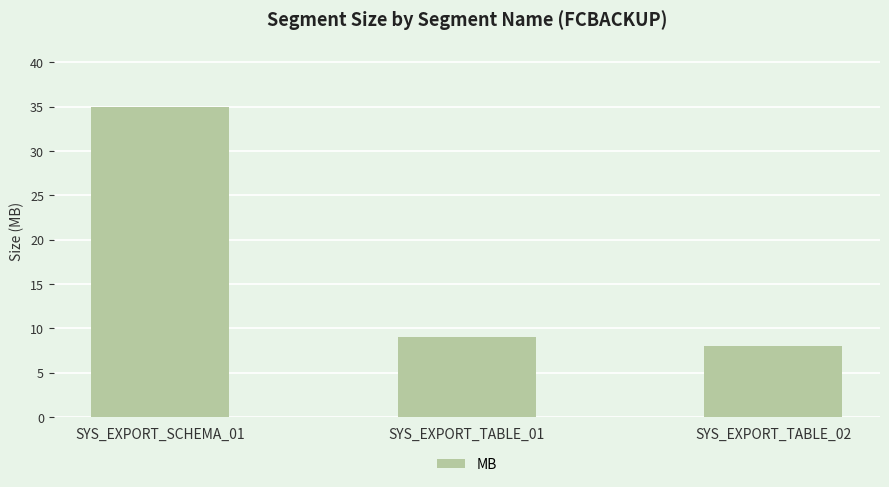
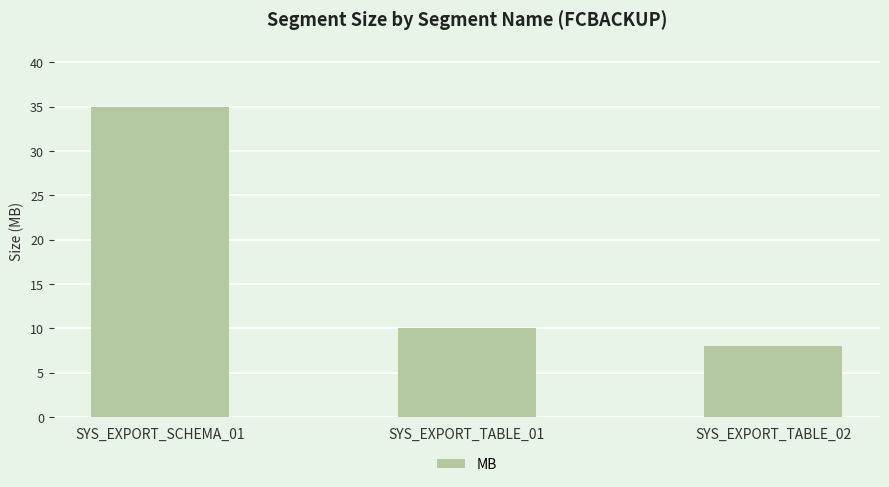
  {
    "SYS_EXPORT_SCHEMA_01": 35,
-   "SYS_EXPORT_TABLE_01": 9,
+   "SYS_EXPORT_TABLE_01": 10,
    "SYS_EXPORT_TABLE_02": 8
  }
